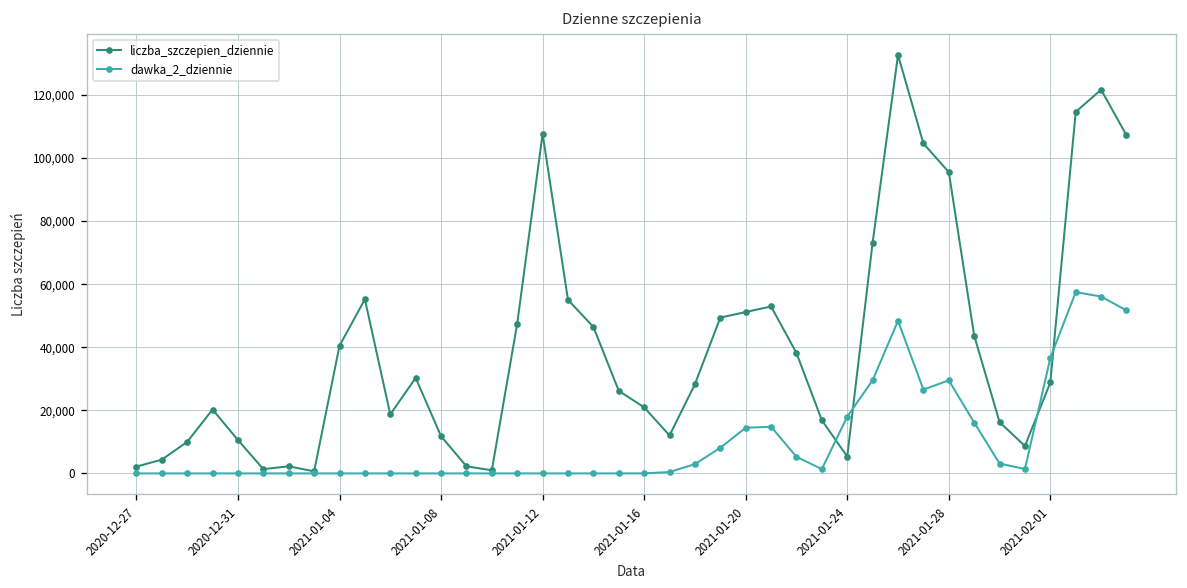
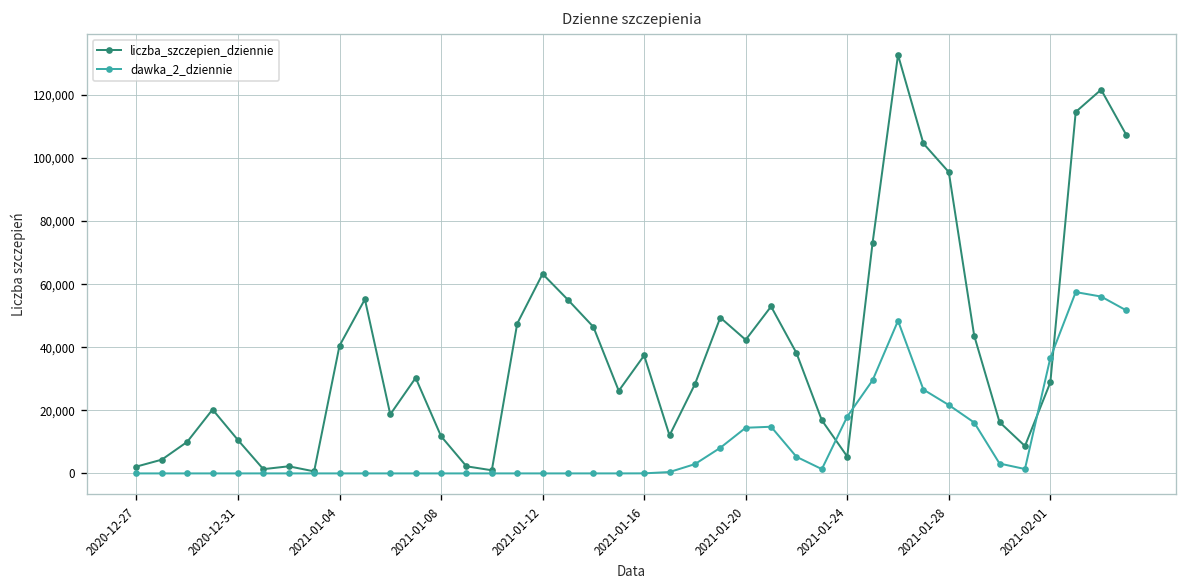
  {
    "liczba_szczepien_dziennie": {
      "2020-12-27": "2,000",
      "2020-12-31": "11,000",
      "2021-01-04": "40,000",
      "2021-01-08": "12,000",
-     "2021-01-12": "108,000",
-     "2021-01-16": "21,000",
-     "2021-01-20": "51,000",
+     "2021-01-12": "63,000",
+     "2021-01-16": "37,000",
+     "2021-01-20": "42,000",
      "2021-01-24": "5,000",
      "2021-01-28": "96,000",
      "2021-02-01": "29,000"
    },
    "dawka_2_dziennie": {
      "2020-12-27": "0",
      "2020-12-31": "0",
      "2021-01-04": "0",
      "2021-01-08": "0",
      "2021-01-12": "0",
      "2021-01-16": "0",
      "2021-01-20": "14,000",
      "2021-01-24": "18,000",
-     "2021-01-28": "30,000",
+     "2021-01-28": "22,000",
      "2021-02-01": "37,000"
    }
  }
